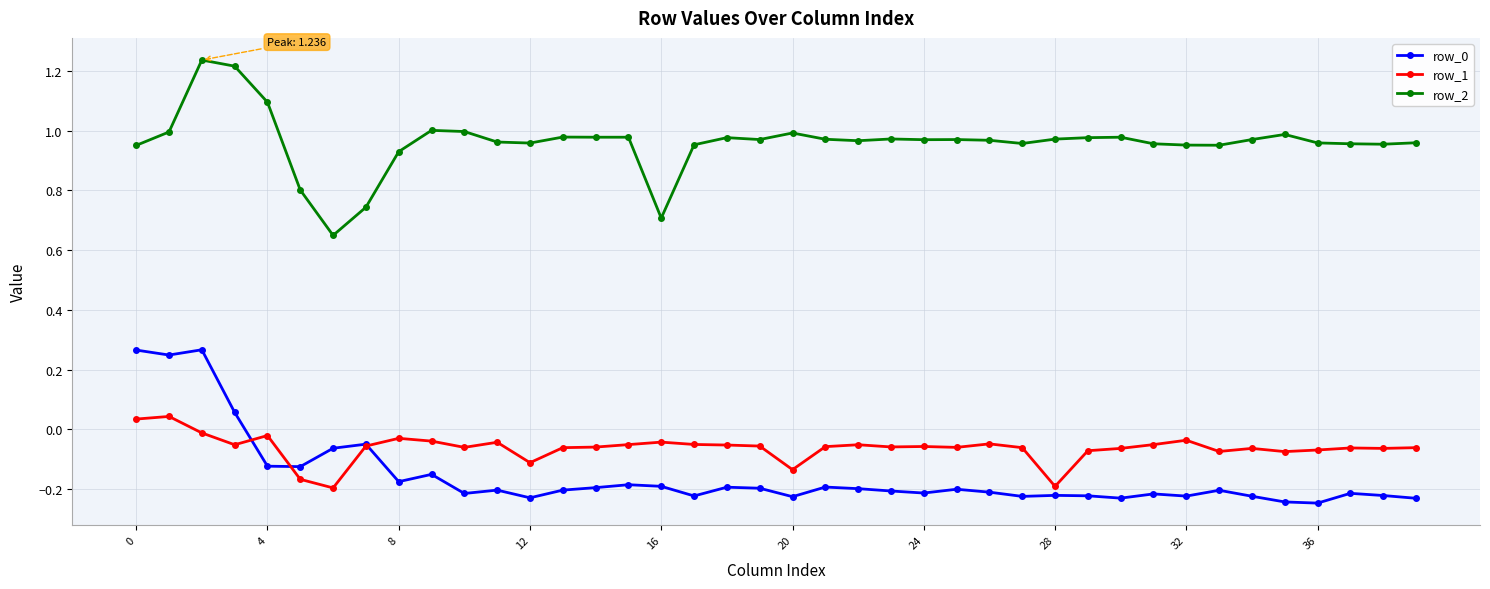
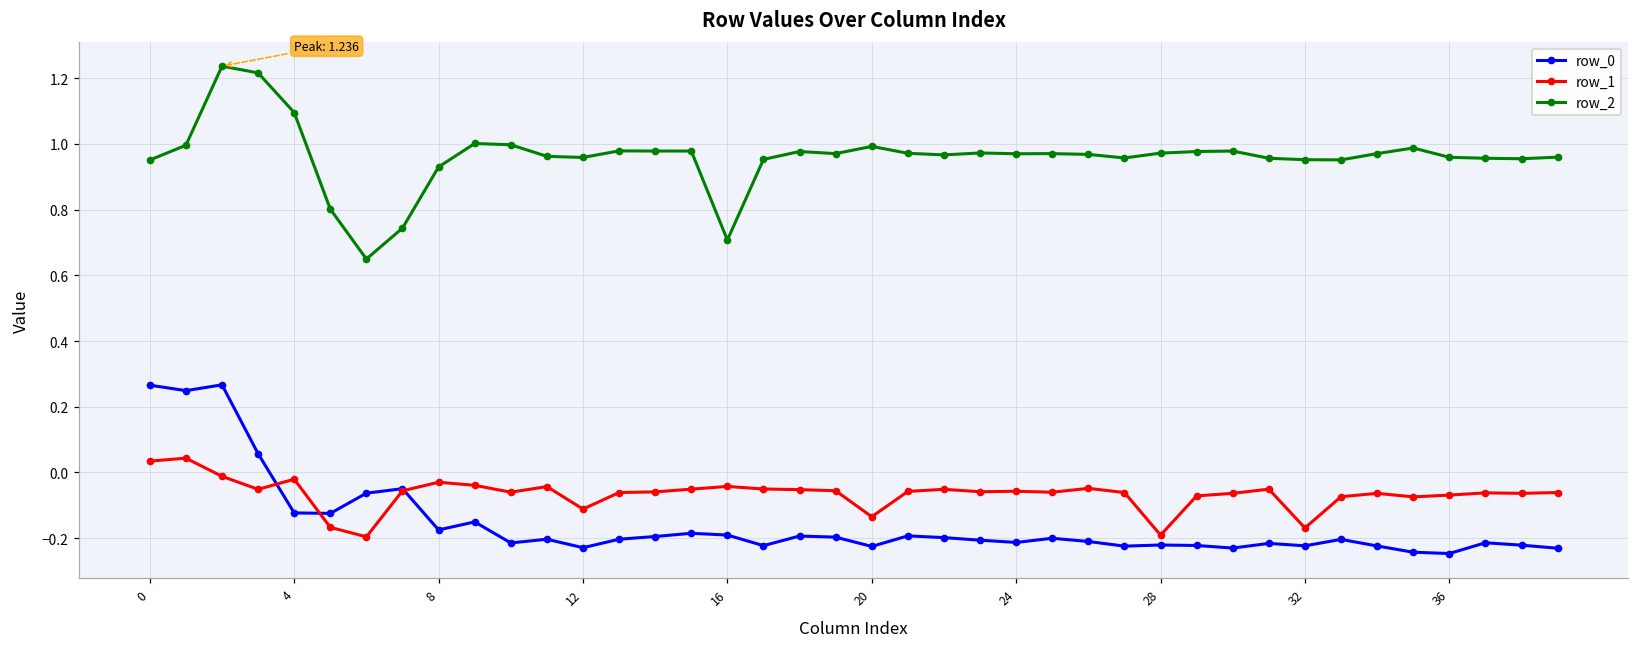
  {
    "row_0": {
      "0": 0.27,
      "4": -0.12,
      "8": -0.17,
      "12": -0.23,
      "16": -0.19,
      "20": -0.23,
      "24": -0.21,
      "28": -0.22,
      "32": -0.22,
      "36": -0.25
    },
    "row_1": {
      "0": 0.03,
      "4": -0.02,
      "8": -0.03,
      "12": -0.11,
      "16": -0.04,
      "20": -0.13,
      "24": -0.06,
      "28": -0.19,
-     "32": -0.04,
+     "32": -0.17,
      "36": -0.07
    },
    "row_2": {
      "0": 0.95,
      "4": 1.10,
      "8": 0.93,
      "12": 0.96,
      "16": 0.71,
      "20": 0.99,
      "24": 0.97,
      "28": 0.97,
      "32": 0.95,
      "36": 0.96
    }
  }
